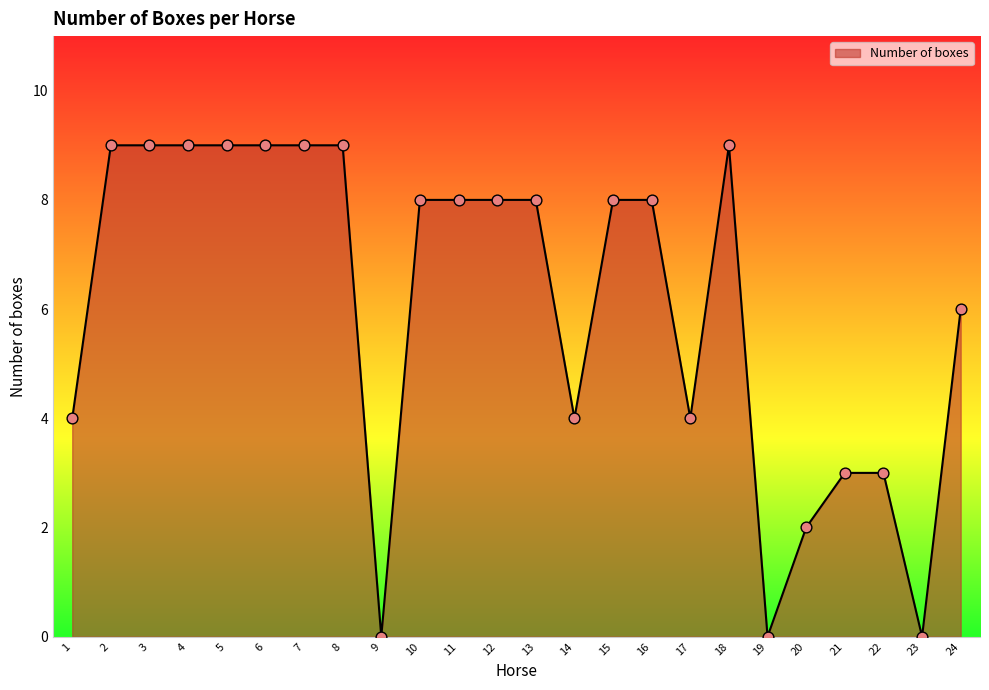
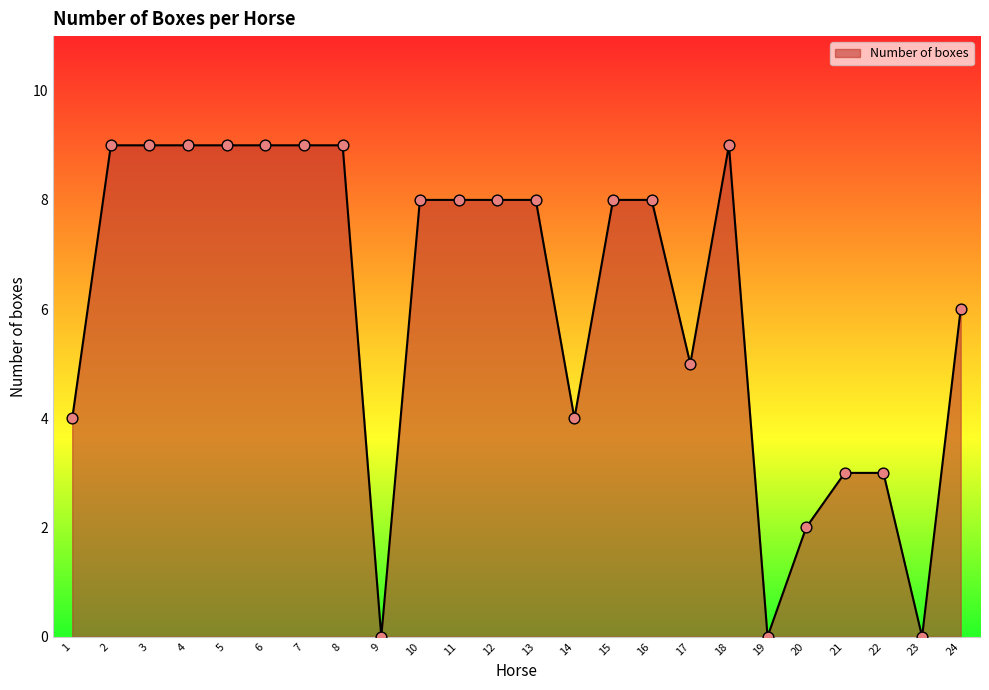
  {
    "1": 4,
    "2": 9,
    "3": 9,
    "4": 9,
    "5": 9,
    "6": 9,
    "7": 9,
    "8": 9,
    "9": 0,
    "10": 8,
    "11": 8,
    "12": 8,
    "13": 8,
    "14": 4,
    "15": 8,
    "16": 8,
-   "17": 4,
+   "17": 5,
    "18": 9,
    "19": 0,
    "20": 2,
    "21": 3,
    "22": 3,
    "23": 0,
    "24": 6
  }
